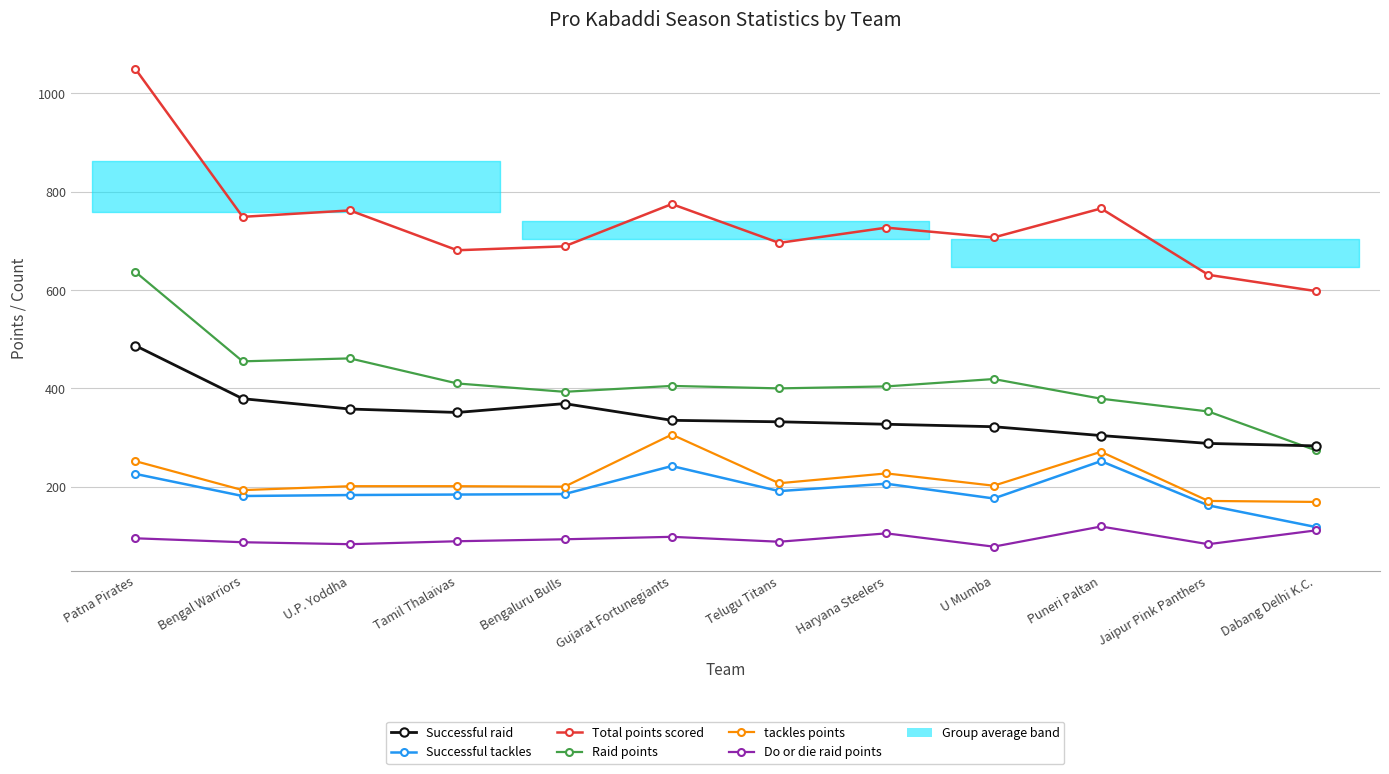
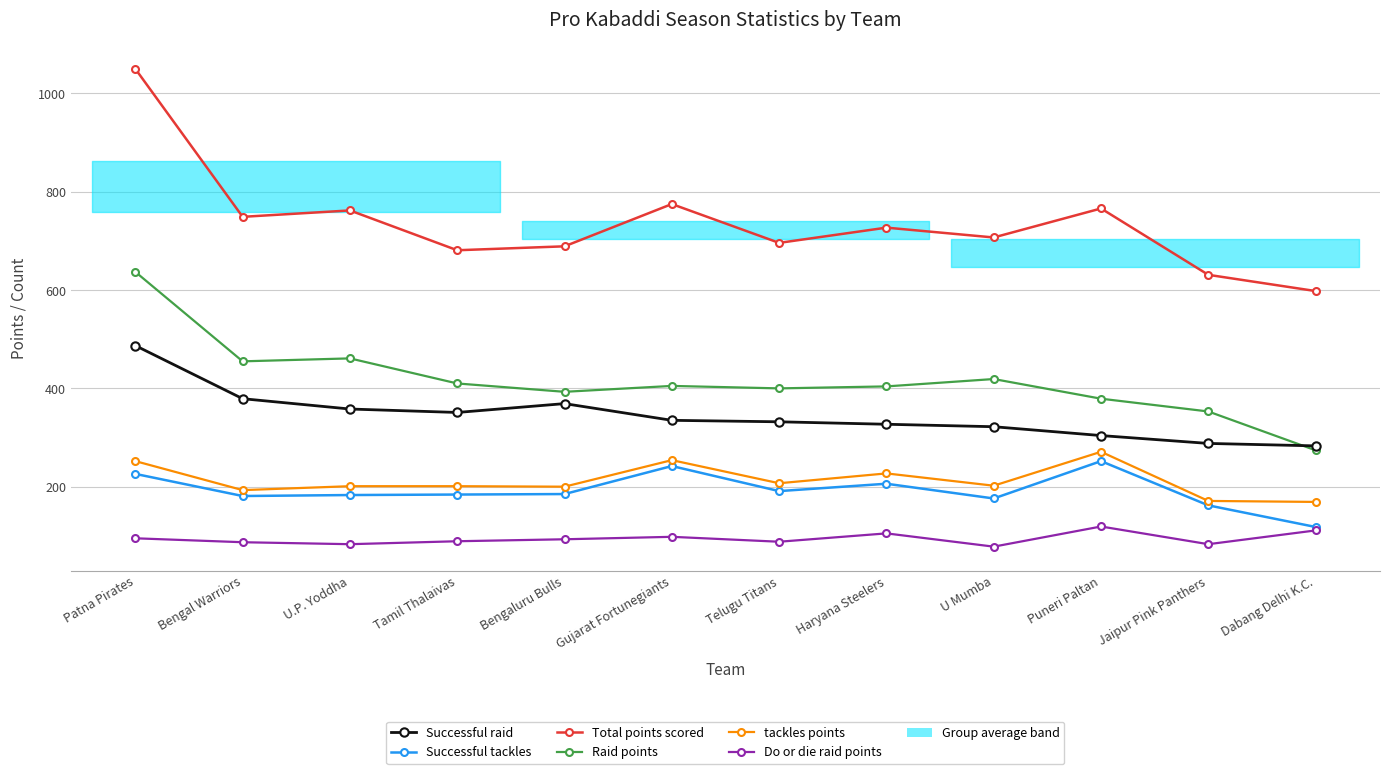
  {
    "Successful raid": {
      "Patna Pirates": 490,
      "Bengal Warriors": 380,
      "U.P. Yoddha": 360,
      "Tamil Thalaivas": 350,
      "Bengaluru Bulls": 370,
      "Gujarat Fortunegiants": 340,
      "Telugu Titans": 330,
      "Haryana Steelers": 330,
      "U Mumba": 320,
      "Puneri Paltan": 300,
      "Jaipur Pink Panthers": 290,
      "Dabang Delhi K.C.": 280
    },
    "Successful tackles": {
      "Patna Pirates": 230,
      "Bengal Warriors": 180,
      "U.P. Yoddha": 180,
      "Tamil Thalaivas": 180,
      "Bengaluru Bulls": 190,
      "Gujarat Fortunegiants": 240,
      "Telugu Titans": 190,
      "Haryana Steelers": 210,
      "U Mumba": 180,
      "Puneri Paltan": 250,
      "Jaipur Pink Panthers": 160,
      "Dabang Delhi K.C.": 120
    },
    "Total points scored": {
      "Patna Pirates": 1050,
      "Bengal Warriors": 750,
      "U.P. Yoddha": 760,
      "Tamil Thalaivas": 680,
      "Bengaluru Bulls": 690,
      "Gujarat Fortunegiants": 780,
      "Telugu Titans": 700,
      "Haryana Steelers": 730,
      "U Mumba": 710,
      "Puneri Paltan": 770,
      "Jaipur Pink Panthers": 630,
      "Dabang Delhi K.C.": 600
    },
    "Raid points": {
      "Patna Pirates": 640,
      "Bengal Warriors": 460,
      "U.P. Yoddha": 460,
      "Tamil Thalaivas": 410,
      "Bengaluru Bulls": 390,
      "Gujarat Fortunegiants": 410,
      "Telugu Titans": 400,
      "Haryana Steelers": 400,
      "U Mumba": 420,
      "Puneri Paltan": 380,
      "Jaipur Pink Panthers": 350,
      "Dabang Delhi K.C.": 270
    },
    "tackles points": {
      "Patna Pirates": 250,
      "Bengal Warriors": 190,
      "U.P. Yoddha": 200,
      "Tamil Thalaivas": 200,
      "Bengaluru Bulls": 200,
-     "Gujarat Fortunegiants": 310,
+     "Gujarat Fortunegiants": 250,
      "Telugu Titans": 210,
      "Haryana Steelers": 230,
      "U Mumba": 200,
      "Puneri Paltan": 270,
      "Jaipur Pink Panthers": 170,
      "Dabang Delhi K.C.": 170
    },
    "Do or die raid points": {
      "Patna Pirates": 100,
      "Bengal Warriors": 90,
      "U.P. Yoddha": 80,
      "Tamil Thalaivas": 90,
      "Bengaluru Bulls": 90,
      "Gujarat Fortunegiants": 100,
      "Telugu Titans": 90,
      "Haryana Steelers": 110,
      "U Mumba": 80,
      "Puneri Paltan": 120,
      "Jaipur Pink Panthers": 80,
      "Dabang Delhi K.C.": 110
    }
  }
